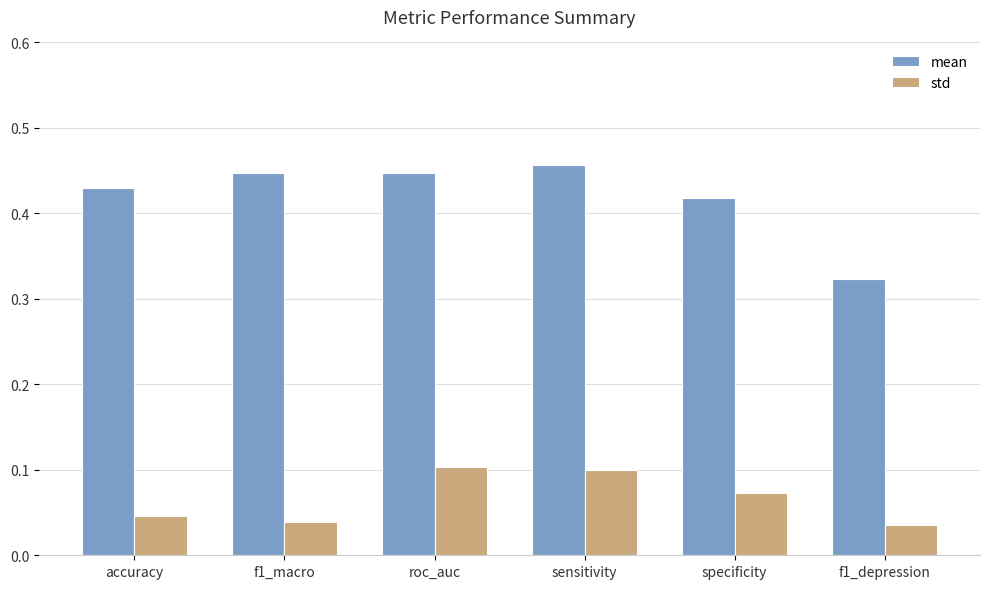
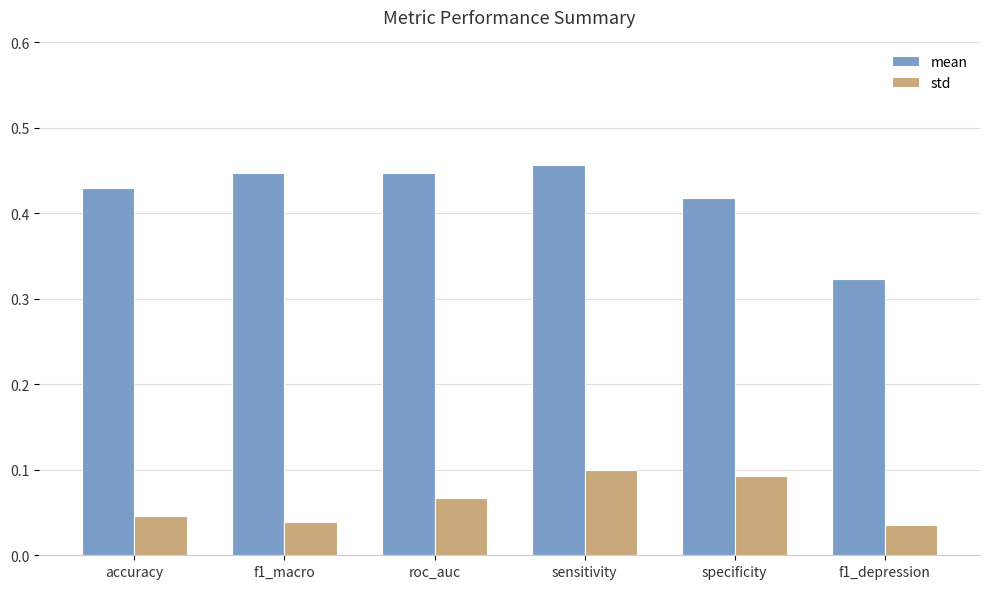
  {
    "mean": {
      "accuracy": 0.43,
      "f1_macro": 0.45,
      "roc_auc": 0.45,
      "sensitivity": 0.46,
      "specificity": 0.42,
      "f1_depression": 0.32
    },
    "std": {
      "accuracy": 0.05,
      "f1_macro": 0.04,
-     "roc_auc": 0.10,
+     "roc_auc": 0.07,
      "sensitivity": 0.10,
-     "specificity": 0.07,
+     "specificity": 0.09,
      "f1_depression": 0.04
    }
  }
